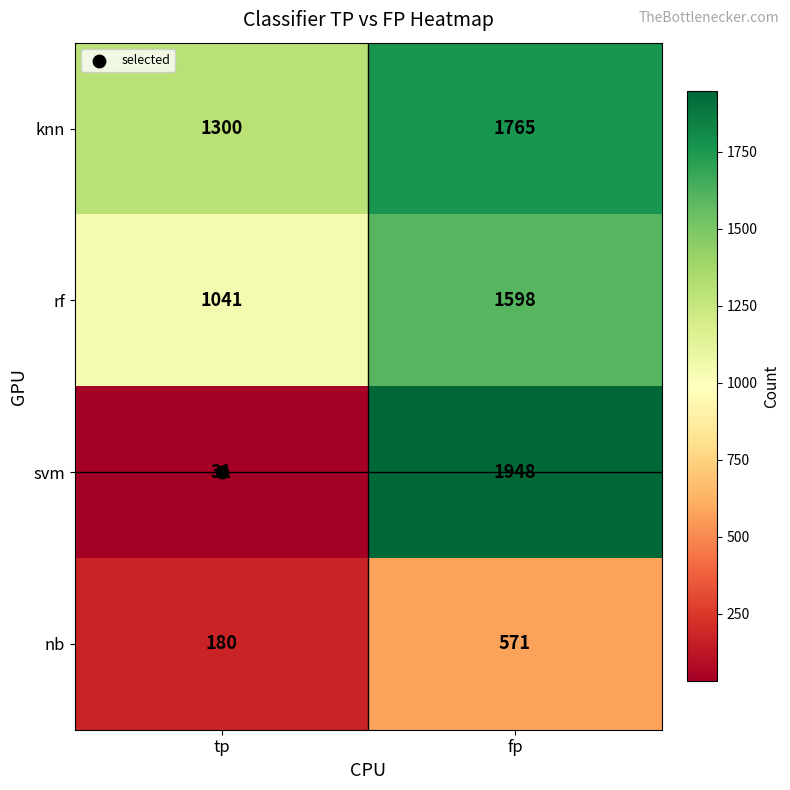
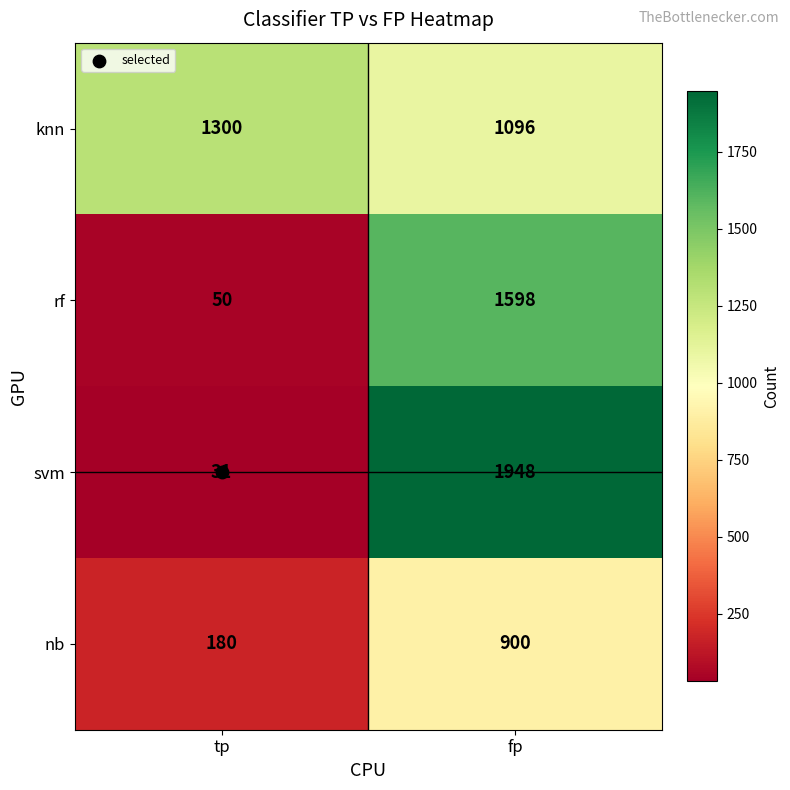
  {
    "knn": {
      "tp": 1300,
-     "fp": 1765
+     "fp": 1096
    },
    "rf": {
-     "tp": 1041,
+     "tp": 50,
      "fp": 1598
    },
    "svm": {
      "fp": 1948
    },
    "nb": {
      "tp": 180,
-     "fp": 571
+     "fp": 900
    }
  }
